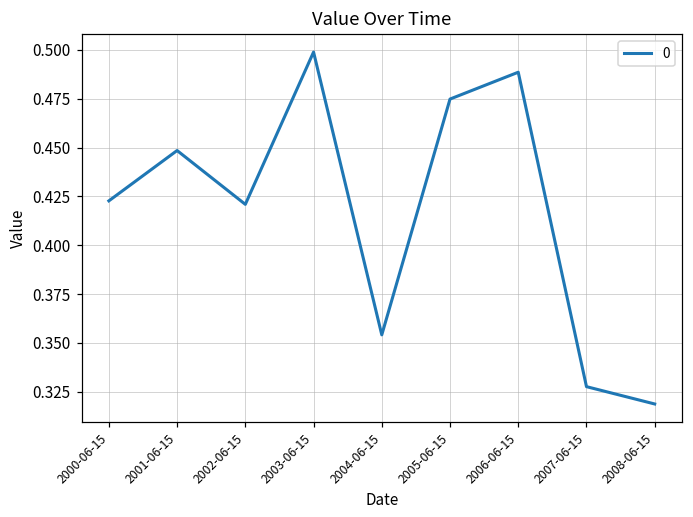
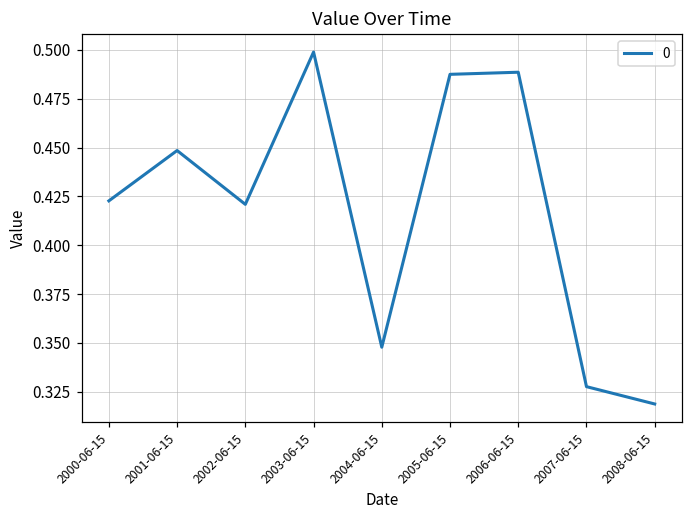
  {
    "2000-06-15": 0.423,
    "2001-06-15": 0.448,
    "2002-06-15": 0.421,
    "2003-06-15": 0.499,
-   "2004-06-15": 0.354,
-   "2005-06-15": 0.475,
+   "2004-06-15": 0.348,
+   "2005-06-15": 0.487,
    "2006-06-15": 0.489,
    "2007-06-15": 0.328,
    "2008-06-15": 0.319
  }
